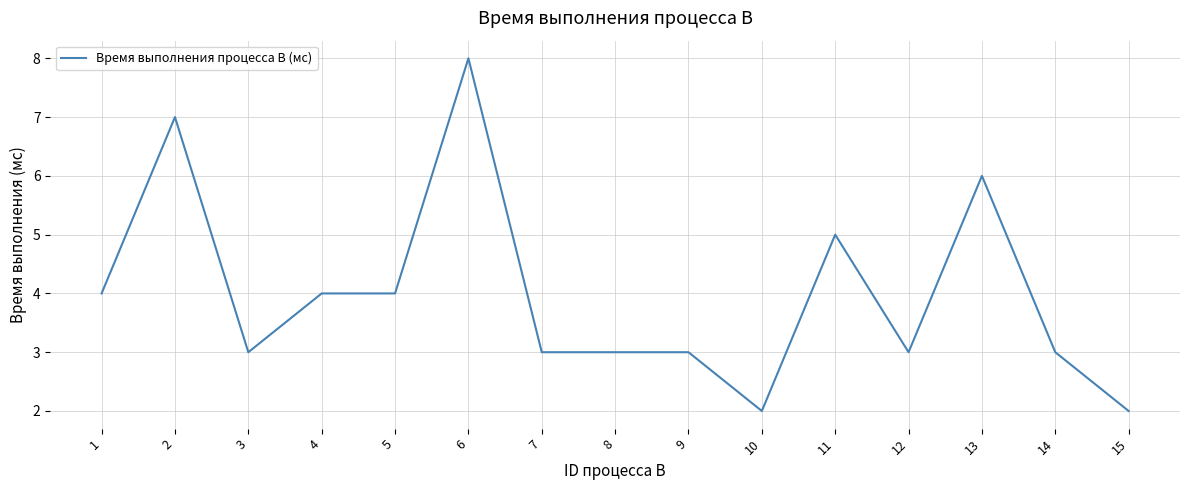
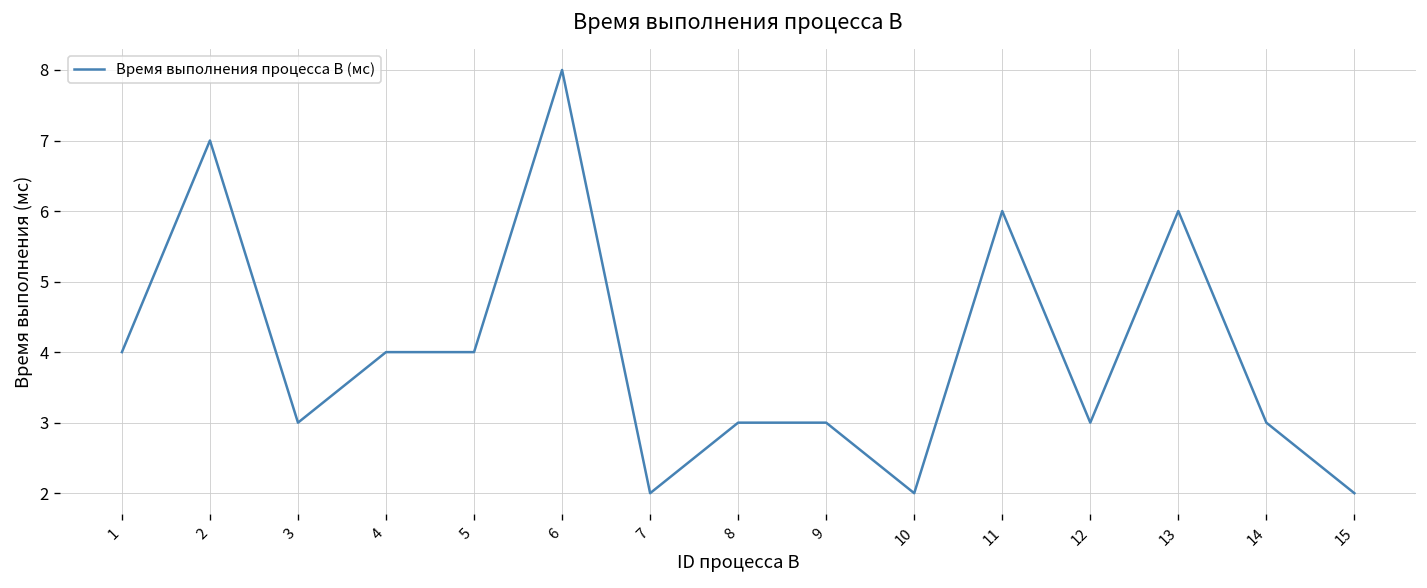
  {
    "1": 4,
    "2": 7,
    "3": 3,
    "4": 4,
    "5": 4,
    "6": 8,
-   "7": 3,
+   "7": 2,
    "8": 3,
    "9": 3,
    "10": 2,
-   "11": 5,
+   "11": 6,
    "12": 3,
    "13": 6,
    "14": 3,
    "15": 2
  }
